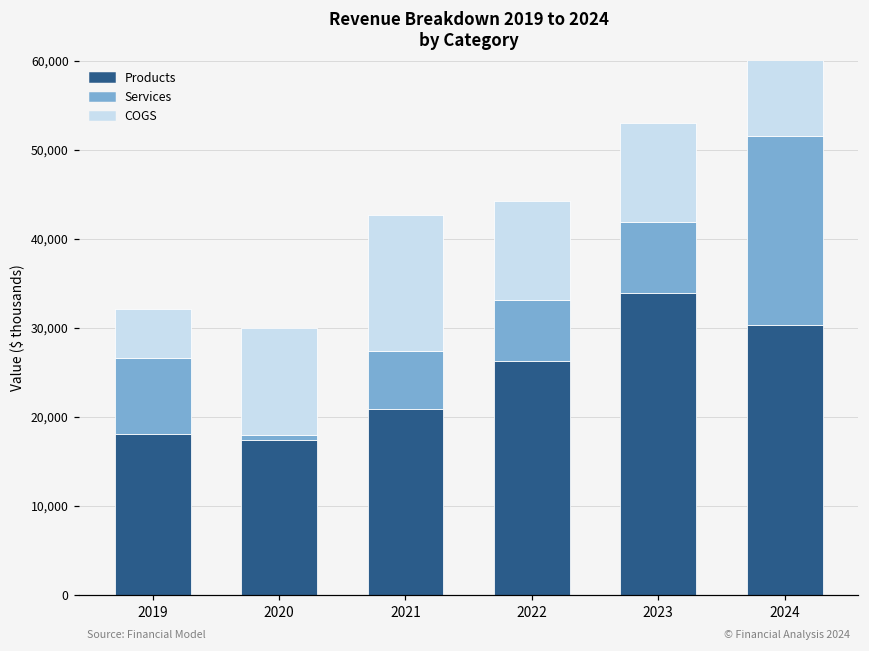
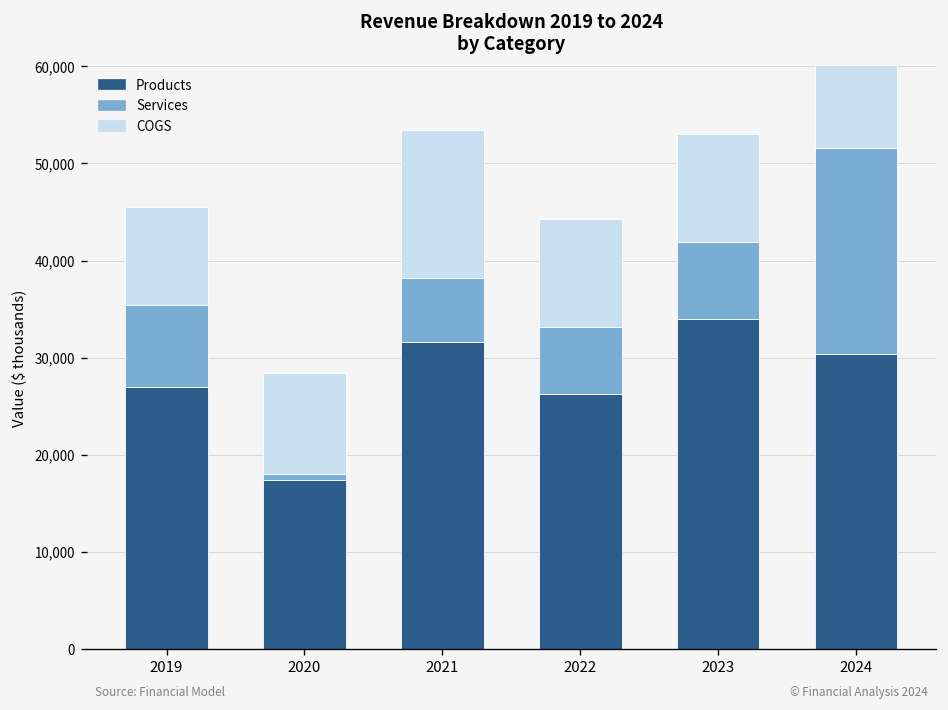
  {
    "Products": {
-     "2019": "18,000",
+     "2019": "27,000",
      "2020": "17,000",
-     "2021": "21,000",
+     "2021": "32,000",
      "2022": "26,000",
      "2023": "34,000",
      "2024": "30,000"
    },
    "Services": {
      "2019": "8,000",
      "2020": "1,000",
      "2021": "7,000",
      "2022": "7,000",
      "2023": "8,000",
      "2024": "21,000"
    },
    "COGS": {
-     "2019": "6,000",
-     "2020": "12,000",
+     "2019": "10,000",
+     "2020": "10,000",
      "2021": "15,000",
      "2022": "11,000",
      "2023": "11,000"
    }
  }
